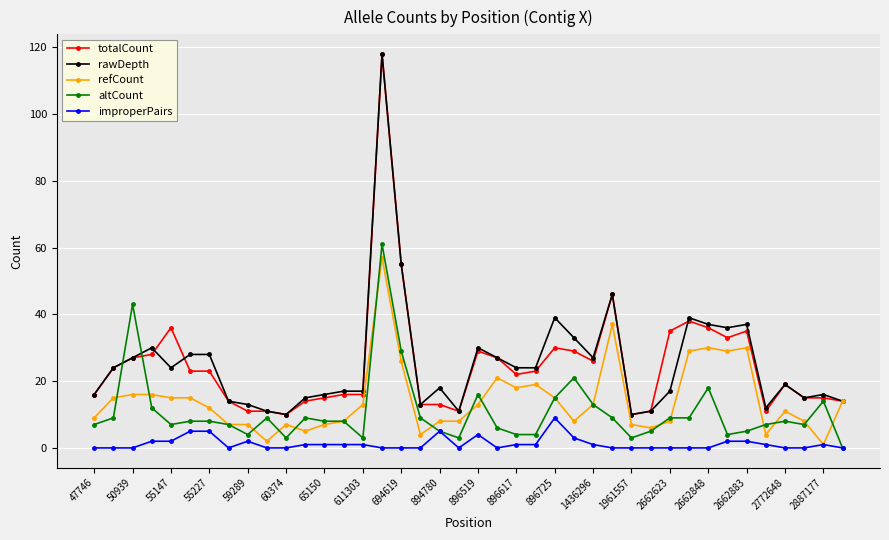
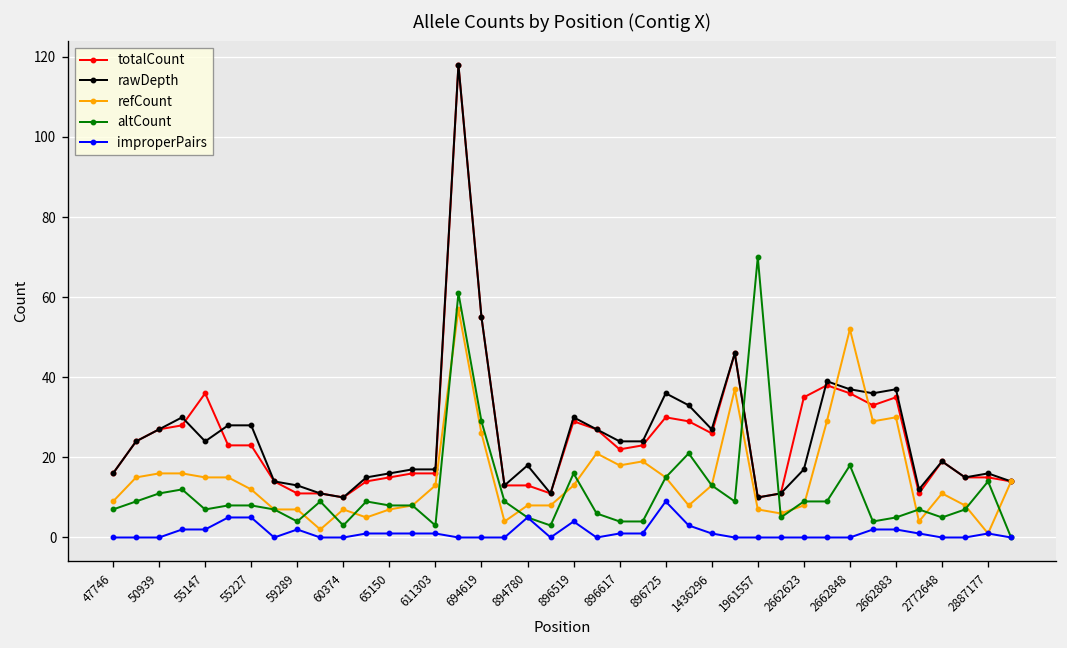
  {
    "totalCount": {
      "55147": 36,
      "55227": 23,
      "59289": 11,
      "65150": 15,
      "611303": 16,
      "894780": 13,
      "896519": 29,
      "896617": 22,
      "896725": 30,
      "1436296": 26,
      "2662623": 35,
      "2662848": 36,
      "2662883": 35,
      "2887177": 15
    },
    "rawDepth": {
      "55147": 24,
      "55227": 28,
      "59289": 13,
      "65150": 16,
      "611303": 17,
      "894780": 18,
      "896519": 30,
      "896617": 24,
-     "896725": 39,
+     "896725": 36,
      "1436296": 27,
      "2662623": 17,
      "2662848": 37,
      "2662883": 37,
      "2887177": 16
    },
    "refCount": {
      "47746": 9,
      "50939": 16,
      "55147": 15,
      "55227": 12,
      "59289": 7,
      "60374": 7,
      "65150": 7,
      "611303": 13,
      "694619": 26,
      "894780": 8,
      "896519": 13,
      "896617": 18,
      "1961557": 7,
      "2662623": 8,
-     "2662848": 30,
+     "2662848": 52,
      "2662883": 30,
      "2772648": 11
    },
    "altCount": {
      "47746": 7,
-     "50939": 43,
+     "50939": 11,
      "55147": 7,
      "55227": 8,
      "59289": 4,
      "60374": 3,
      "65150": 8,
      "611303": 3,
      "694619": 29,
      "896519": 16,
      "896617": 4,
-     "1961557": 3,
+     "1961557": 70,
      "2662623": 9,
      "2662848": 18,
      "2662883": 5,
-     "2772648": 8,
+     "2772648": 5,
      "2887177": 14
    },
    "improperPairs": {
      "47746": 0,
      "50939": 0,
      "55147": 2,
      "55227": 5,
      "59289": 2,
      "60374": 0,
      "65150": 1,
      "611303": 1,
      "694619": 0,
      "896519": 4,
      "896617": 1,
      "896725": 9,
      "1436296": 1,
      "1961557": 0,
      "2662623": 0,
      "2662848": 0,
      "2662883": 2,
      "2772648": 0
    }
  }
